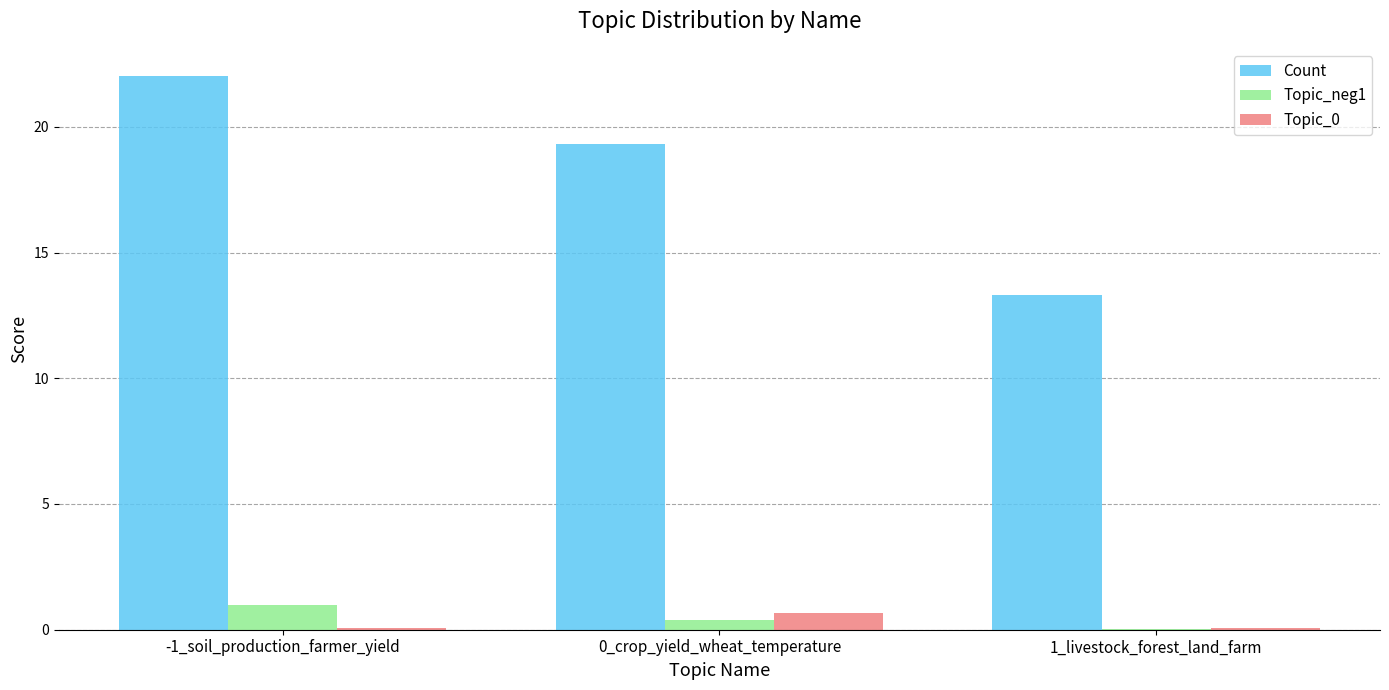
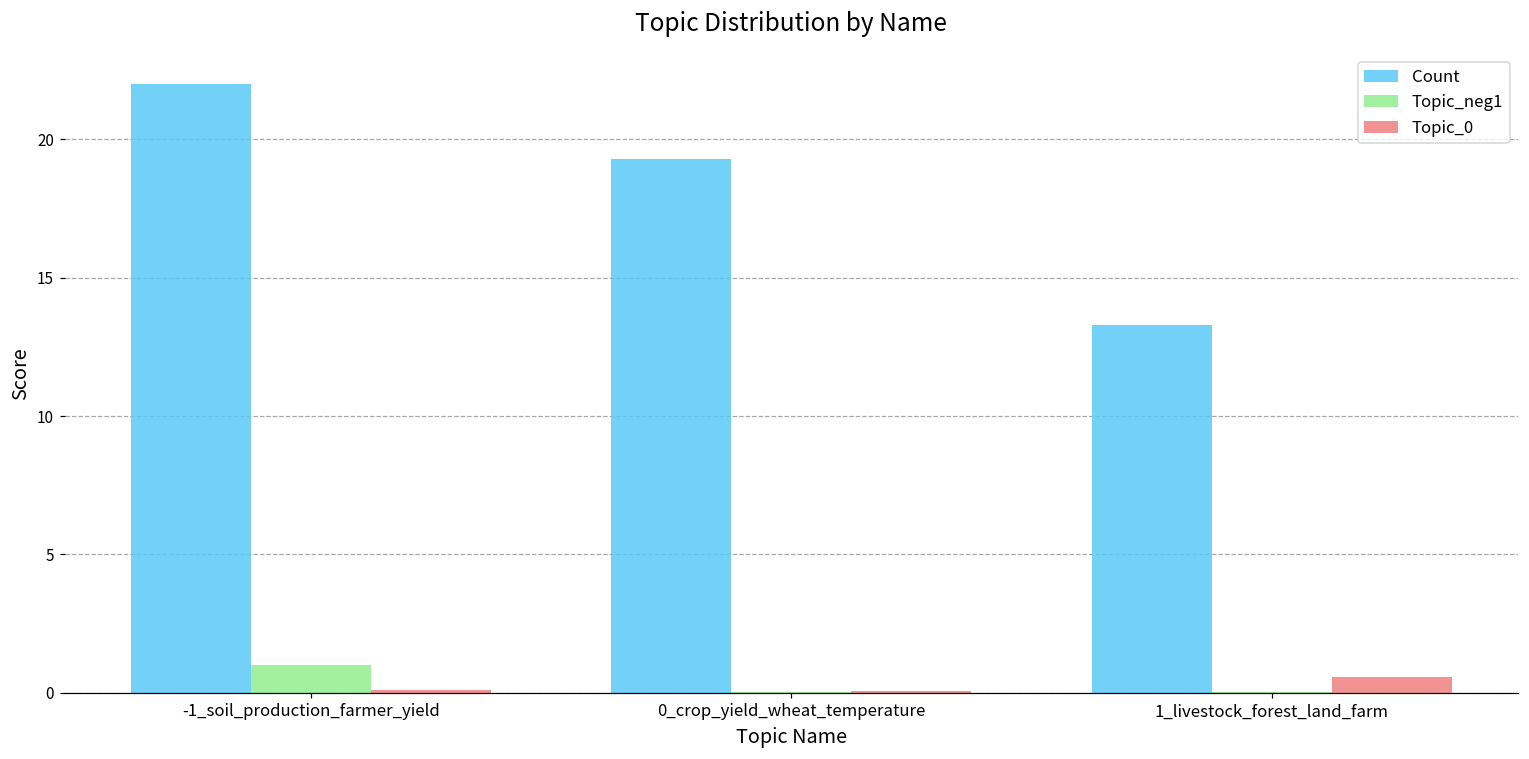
  {
    "Count": {
      "-1_soil_production_farmer_yield": 22.0,
      "0_crop_yield_wheat_temperature": 19.3,
      "1_livestock_forest_land_farm": 13.3
    },
    "Topic_neg1": {
      "-1_soil_production_farmer_yield": 1.0,
-     "0_crop_yield_wheat_temperature": 0.4
+     "0_crop_yield_wheat_temperature": 0.0
    },
    "Topic_0": {
-     "0_crop_yield_wheat_temperature": 0.7,
-     "1_livestock_forest_land_farm": 0.1
+     "0_crop_yield_wheat_temperature": 0.1,
+     "1_livestock_forest_land_farm": 0.6
    }
  }
